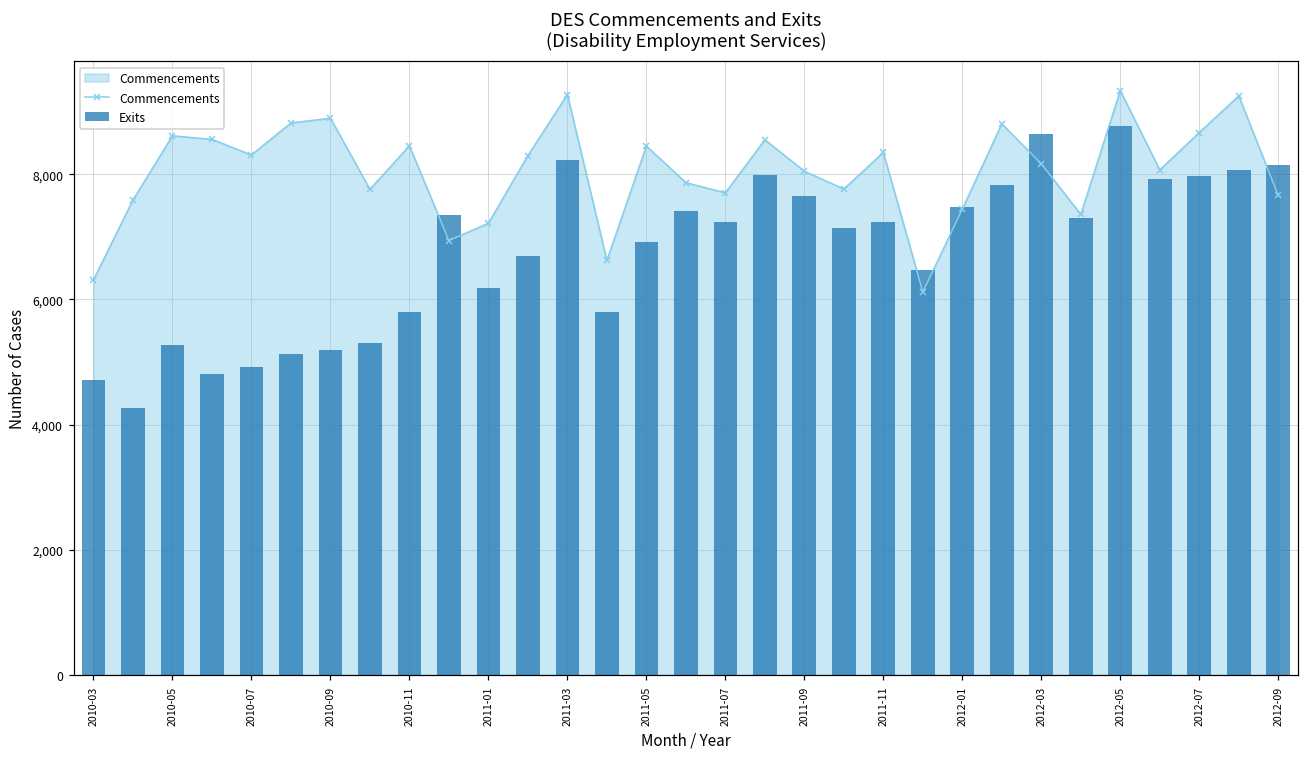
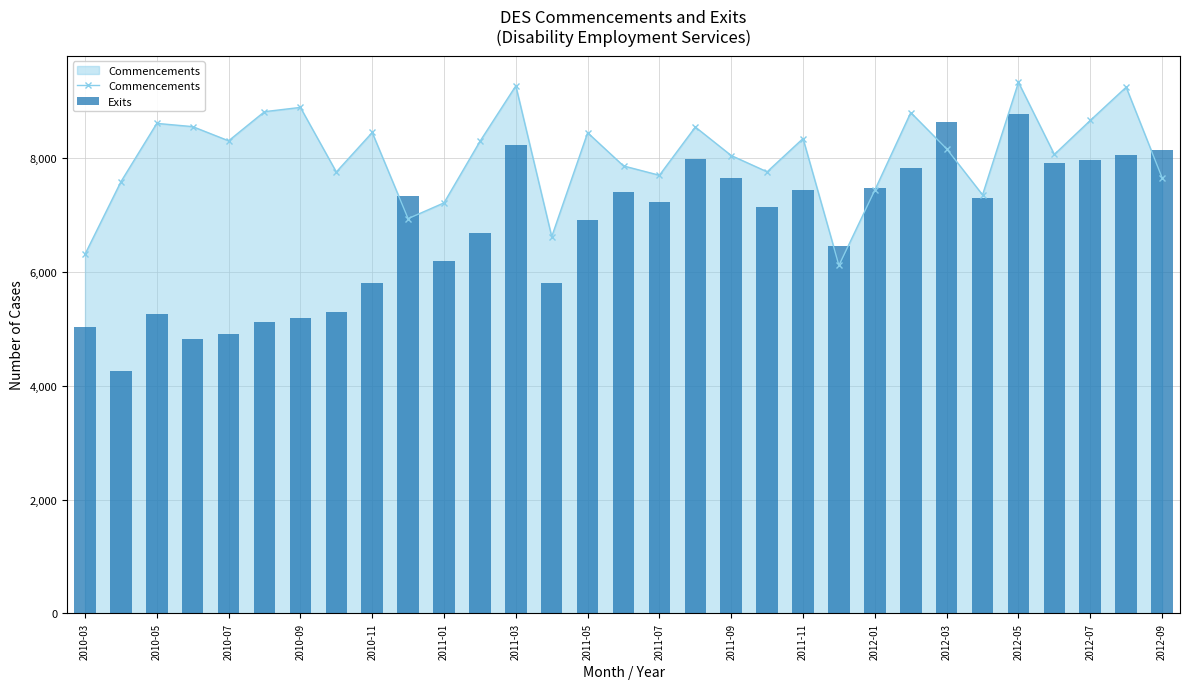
  {
    "Exits": {
-     "2010-03": "4,700",
+     "2010-03": "5,000",
      "2010-05": "5,300",
      "2010-07": "4,900",
      "2010-09": "5,200",
      "2010-11": "5,800",
      "2011-01": "6,200",
      "2011-03": "8,200",
      "2011-05": "6,900",
      "2011-07": "7,200",
      "2011-09": "7,700",
-     "2011-11": "7,200",
+     "2011-11": "7,400",
      "2012-01": "7,500",
      "2012-03": "8,600",
      "2012-05": "8,800",
      "2012-07": "8,000",
      "2012-09": "8,200"
    },
    "Commencements": {
      "2010-03": "6,300",
      "2010-05": "8,600",
      "2010-07": "8,300",
      "2010-09": "8,900",
      "2010-11": "8,500",
      "2011-01": "7,200",
      "2011-03": "9,300",
      "2011-05": "8,500",
      "2011-07": "7,700",
      "2011-09": "8,100",
      "2011-11": "8,300",
      "2012-01": "7,400",
      "2012-03": "8,200",
      "2012-05": "9,300",
      "2012-07": "8,700",
      "2012-09": "7,700"
    }
  }
